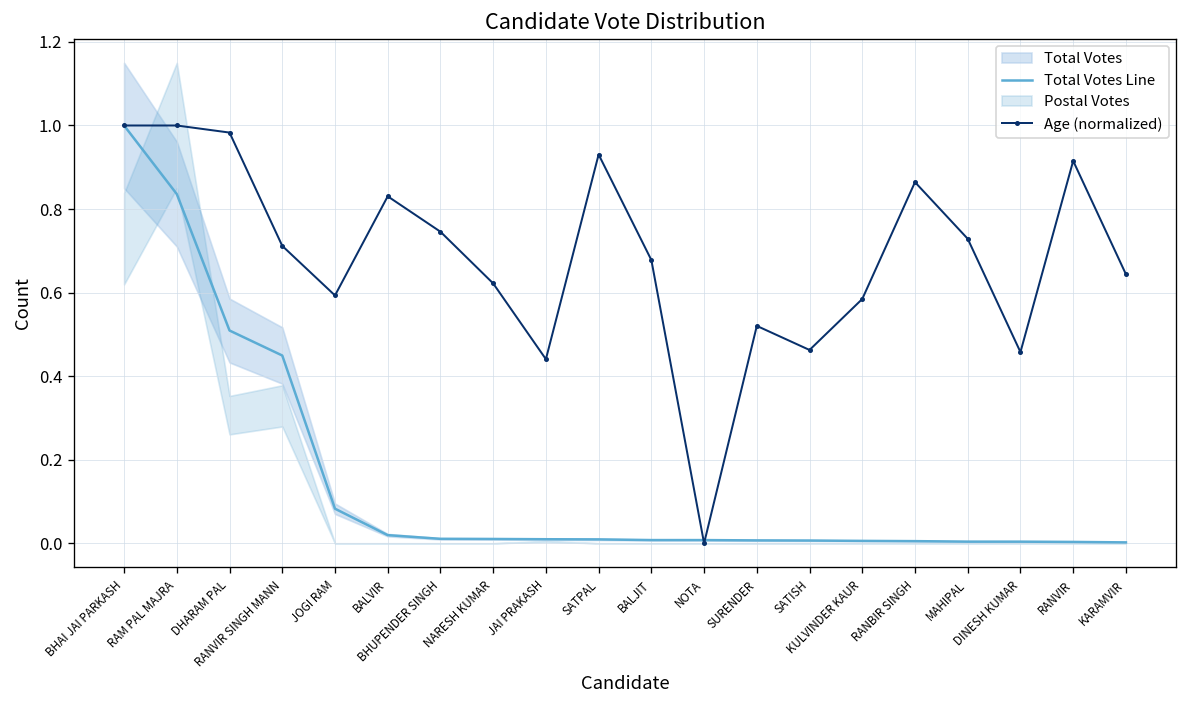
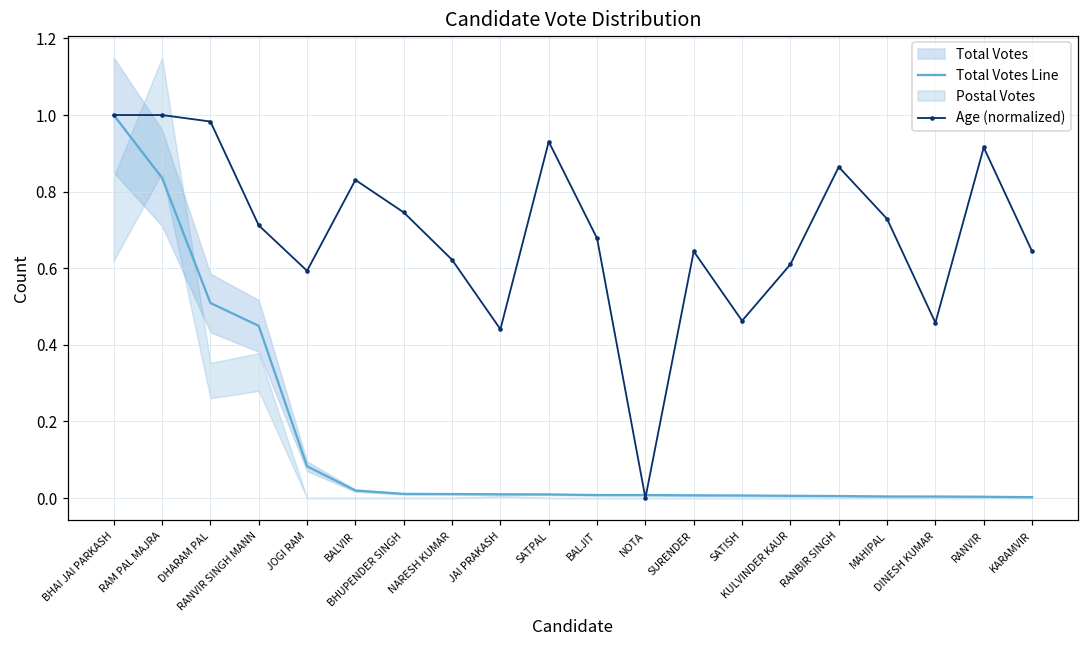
  {
    "Age (normalized)": {
      "RAM PAL MAJRA": 1.00,
      "DHARAM PAL": 0.98,
      "RANVIR SINGH MANN": 0.71,
      "JOGI RAM": 0.59,
      "BALVIR": 0.83,
      "BHUPENDER SINGH": 0.75,
      "NARESH KUMAR": 0.62,
      "JAI PRAKASH": 0.44,
      "SATPAL": 0.93,
      "BALJIT": 0.68,
-     "SURENDER": 0.52,
+     "SURENDER": 0.64,
      "SATISH": 0.46,
-     "KULVINDER KAUR": 0.58,
+     "KULVINDER KAUR": 0.61,
      "RANBIR SINGH": 0.86,
      "MAHIPAL": 0.73,
      "DINESH KUMAR": 0.46,
      "RANVIR": 0.92,
      "KARAMVIR": 0.64
    }
  }
